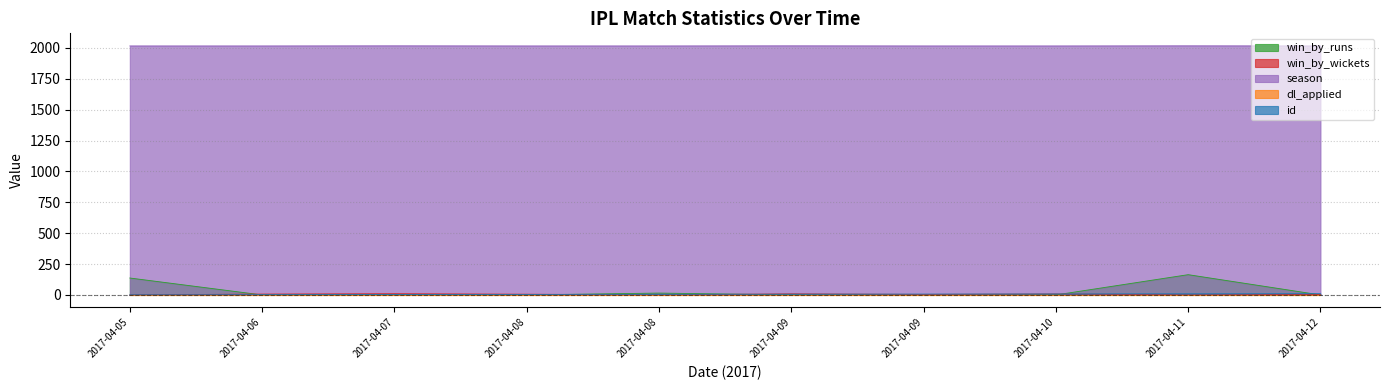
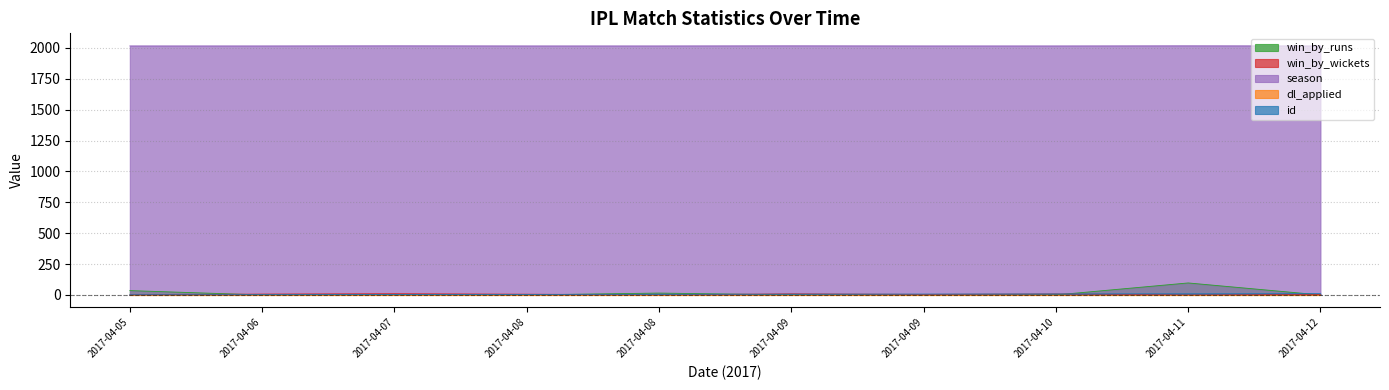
  {
    "win_by_runs": {
-     "2017-04-05": 140,
-     "2017-04-11": 160
+     "2017-04-05": 40,
+     "2017-04-11": 100
    },
    "season": {
      "2017-04-05": 2020,
      "2017-04-06": 2020,
      "2017-04-07": 2020,
      "2017-04-10": 2020,
      "2017-04-11": 2020
    }
  }
